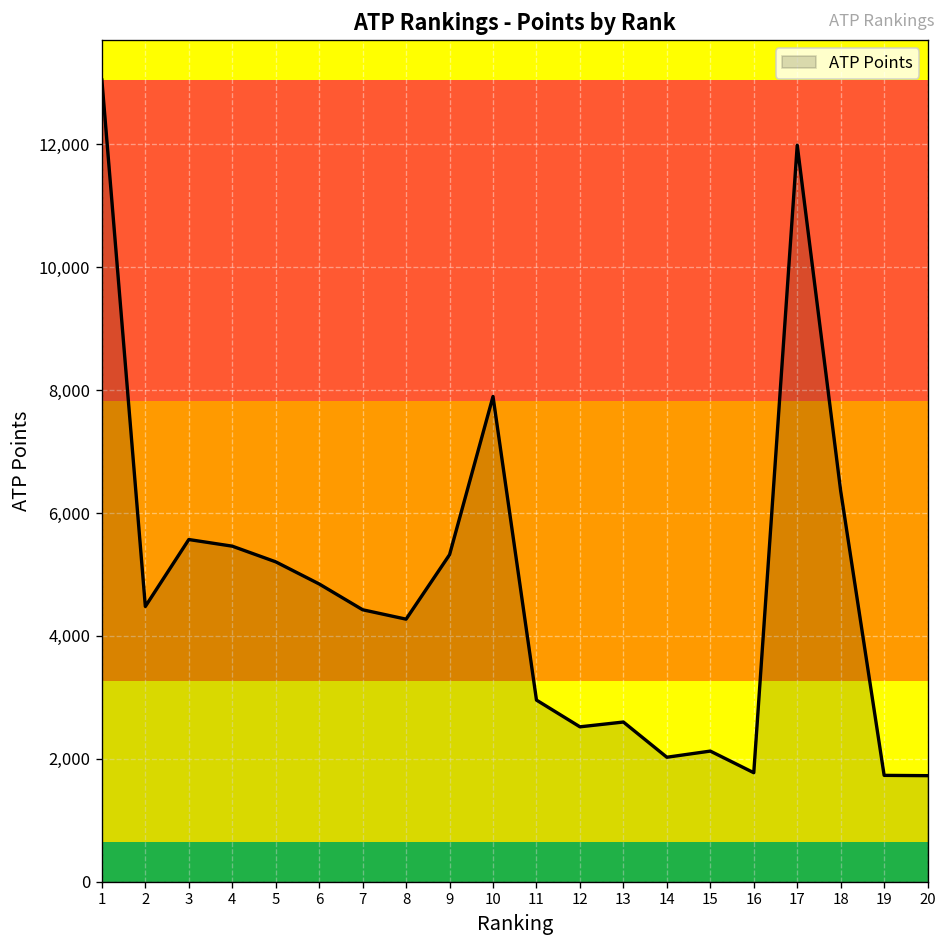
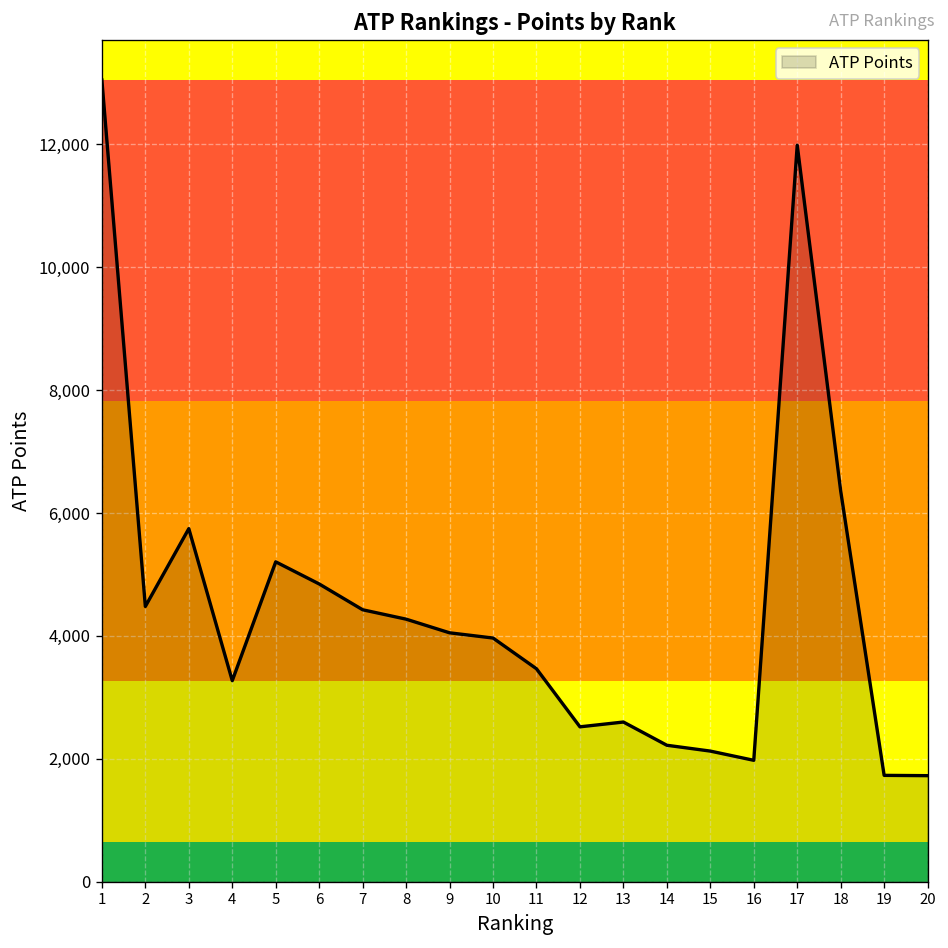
  {
    "1": "13,000",
    "2": "4,500",
-   "3": "5,600",
-   "4": "5,500",
+   "3": "5,700",
+   "4": "3,300",
    "5": "5,200",
    "6": "4,800",
    "7": "4,400",
    "8": "4,300",
-   "9": "5,300",
-   "10": "7,900",
-   "11": "3,000",
+   "9": "4,100",
+   "10": "4,000",
+   "11": "3,500",
    "12": "2,500",
    "13": "2,600",
-   "14": "2,000",
+   "14": "2,200",
    "15": "2,100",
-   "16": "1,800",
+   "16": "2,000",
    "17": "12,000",
    "18": "6,400",
    "19": "1,700",
    "20": "1,700"
  }
